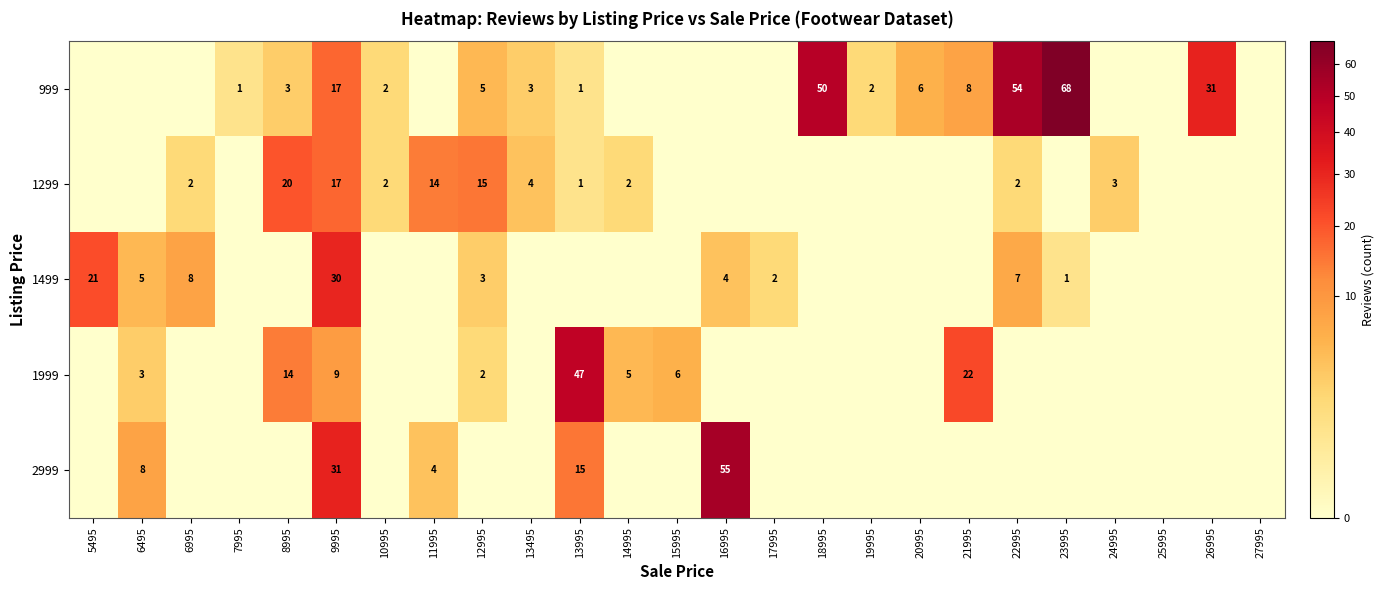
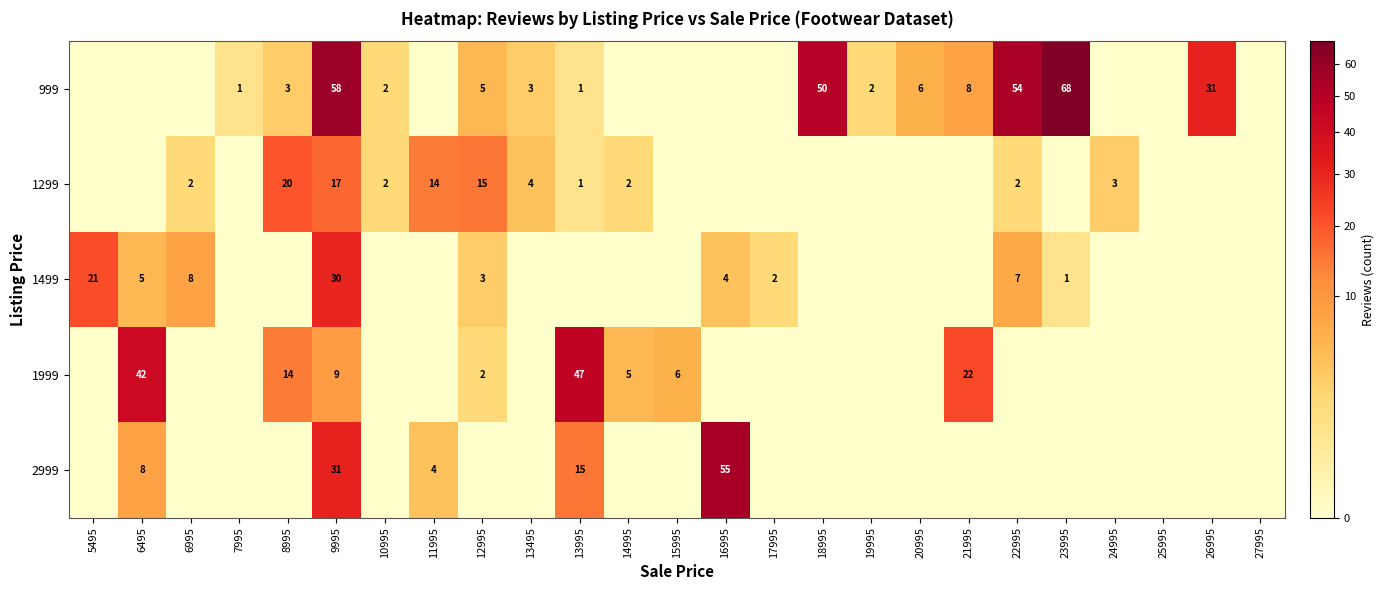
  {
    "999": {
      "7995": 1,
      "8995": 3,
-     "9995": 17,
+     "9995": 58,
      "10995": 2,
      "12995": 5,
      "13495": 3,
      "13995": 1,
      "18995": 50,
      "19995": 2,
      "20995": 6,
      "21995": 8,
      "22995": 54,
      "23995": 68,
      "26995": 31
    },
    "1299": {
      "6995": 2,
      "8995": 20,
      "9995": 17,
      "10995": 2,
      "11995": 14,
      "12995": 15,
      "13495": 4,
      "13995": 1,
      "14995": 2,
      "22995": 2,
      "24995": 3
    },
    "1499": {
      "5495": 21,
      "6495": 5,
      "6995": 8,
      "9995": 30,
      "12995": 3,
      "16995": 4,
      "17995": 2,
      "22995": 7,
      "23995": 1
    },
    "1999": {
-     "6495": 3,
+     "6495": 42,
      "8995": 14,
      "9995": 9,
      "12995": 2,
      "13995": 47,
      "14995": 5,
      "15995": 6,
      "21995": 22
    },
    "2999": {
      "6495": 8,
      "9995": 31,
      "11995": 4,
      "13995": 15,
      "16995": 55
    }
  }
